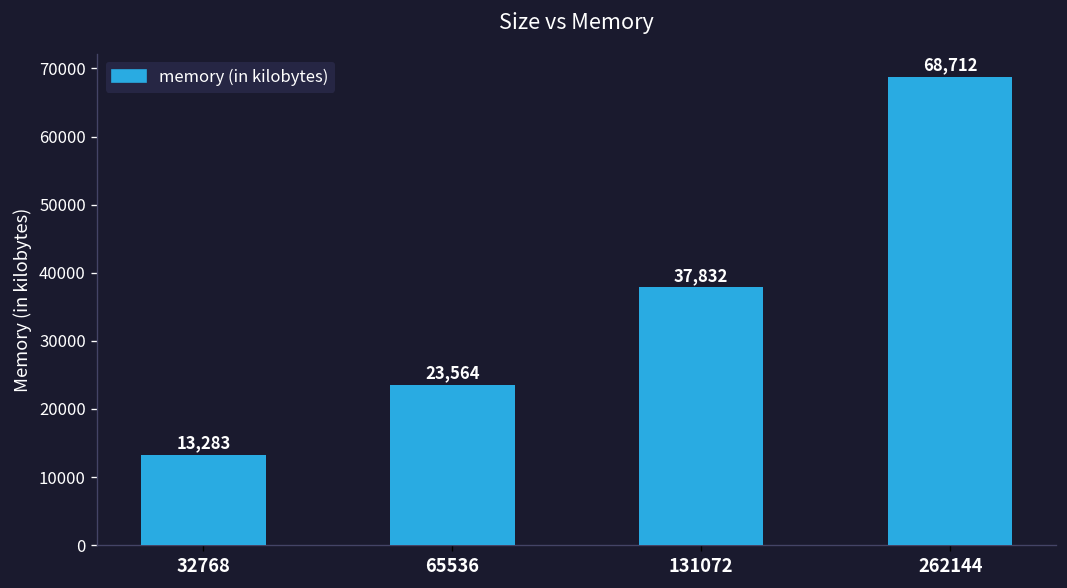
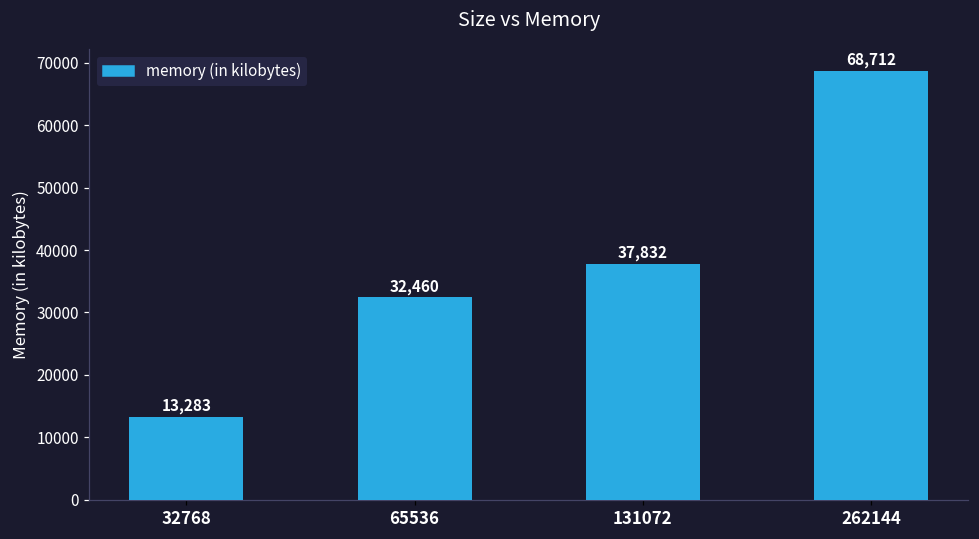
  {
    "32768": "13,283",
-   "65536": "23,564",
+   "65536": "32,460",
    "131072": "37,832",
    "262144": "68,712"
  }
